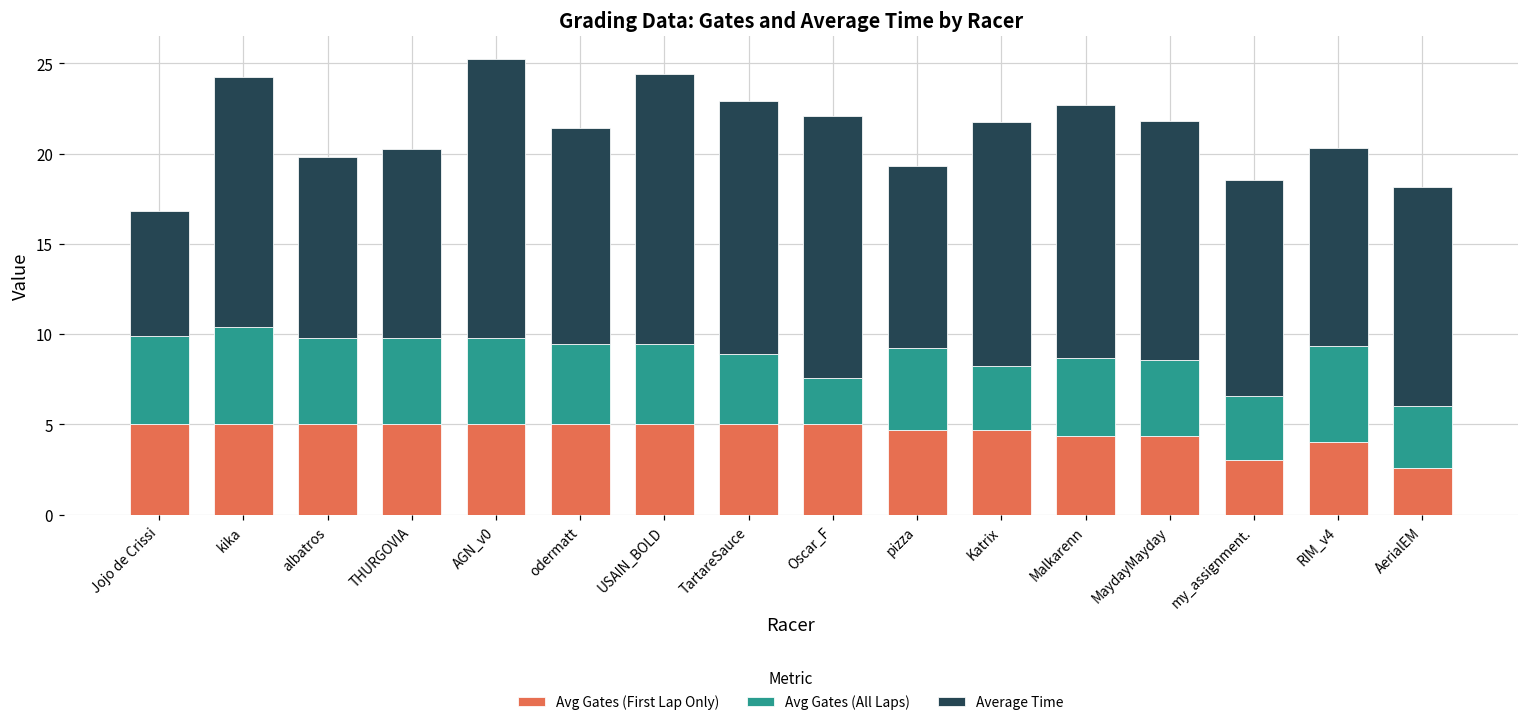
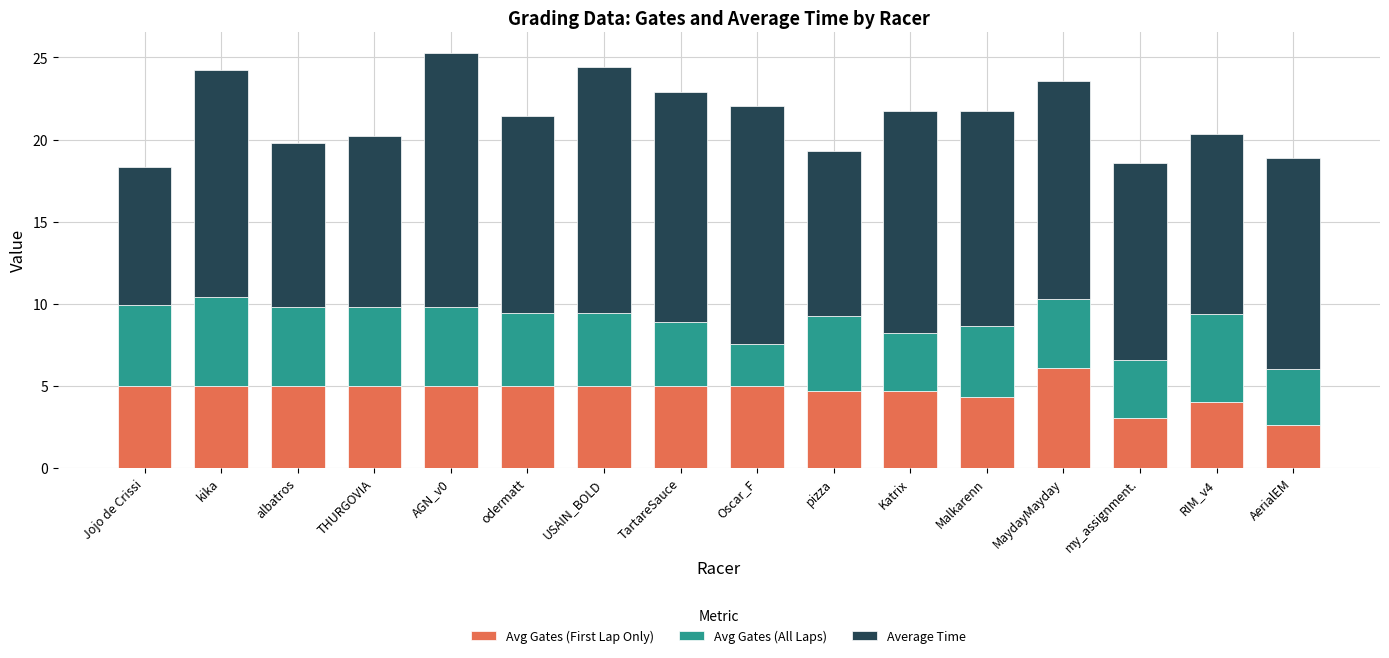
  {
    "Avg Gates (First Lap Only)": {
      "Jojo de Crissi": 5.0,
      "kika": 5.0,
      "albatros": 5.0,
      "THURGOVIA": 5.0,
      "AGN_v0": 5.0,
      "odermatt": 5.0,
      "USAIN_BOLD": 5.0,
      "TartareSauce": 5.0,
      "Oscar_F": 5.0,
      "pizza": 4.7,
      "Katrix": 4.7,
      "Malkarenn": 4.3,
-     "MaydayMayday": 4.3,
+     "MaydayMayday": 6.1,
      "my_assignment.": 3.0,
      "RIM_v4": 4.0,
      "AerialEM": 2.6
    },
    "Avg Gates (All Laps)": {
      "Jojo de Crissi": 4.9,
      "kika": 5.4,
      "albatros": 4.8,
      "THURGOVIA": 4.8,
      "AGN_v0": 4.8,
      "odermatt": 4.4,
      "USAIN_BOLD": 4.4,
      "TartareSauce": 3.9,
      "Oscar_F": 2.6,
      "pizza": 4.6,
      "Katrix": 3.6,
      "Malkarenn": 4.3,
      "MaydayMayday": 4.2,
      "my_assignment.": 3.6,
      "RIM_v4": 5.3,
      "AerialEM": 3.4
    },
    "Average Time": {
-     "Jojo de Crissi": 7.0,
+     "Jojo de Crissi": 8.5,
      "kika": 13.9,
      "albatros": 10.0,
      "THURGOVIA": 10.5,
      "AGN_v0": 15.5,
      "odermatt": 12.0,
      "USAIN_BOLD": 15.0,
      "TartareSauce": 14.0,
      "Oscar_F": 14.5,
      "pizza": 10.1,
      "Katrix": 13.5,
-     "Malkarenn": 14.0,
+     "Malkarenn": 13.1,
      "MaydayMayday": 13.3,
      "my_assignment.": 12.0,
      "RIM_v4": 11.0,
-     "AerialEM": 12.2
+     "AerialEM": 12.9
    }
  }
